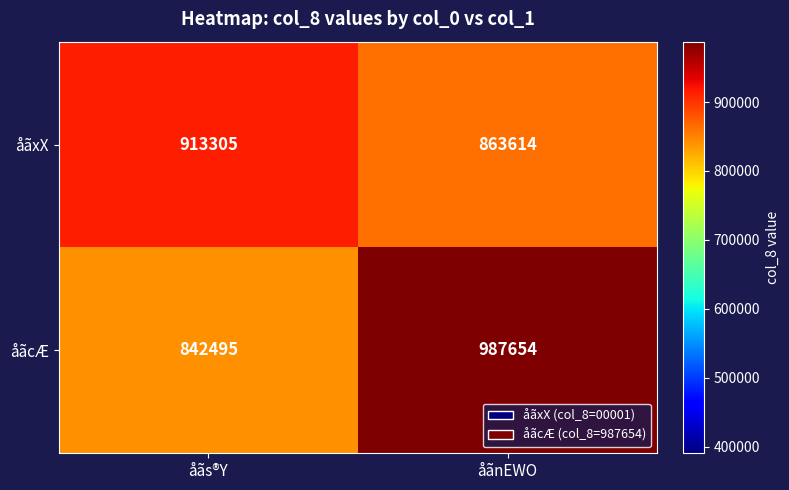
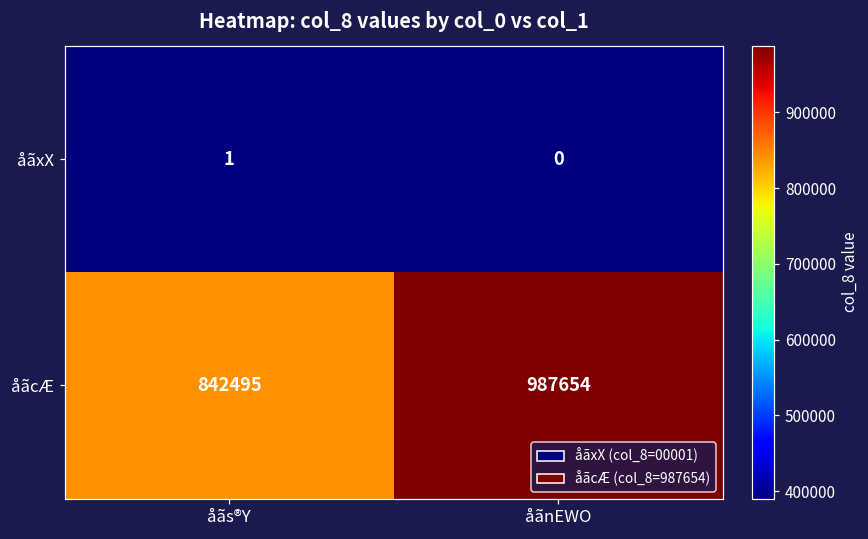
  {
    "åãxX": {
-     "åãs®Y": 913305,
-     "åãnEWO": 863614
+     "åãs®Y": 1,
+     "åãnEWO": 0
    },
    "åãcÆ": {
      "åãs®Y": 842495,
      "åãnEWO": 987654
    }
  }
